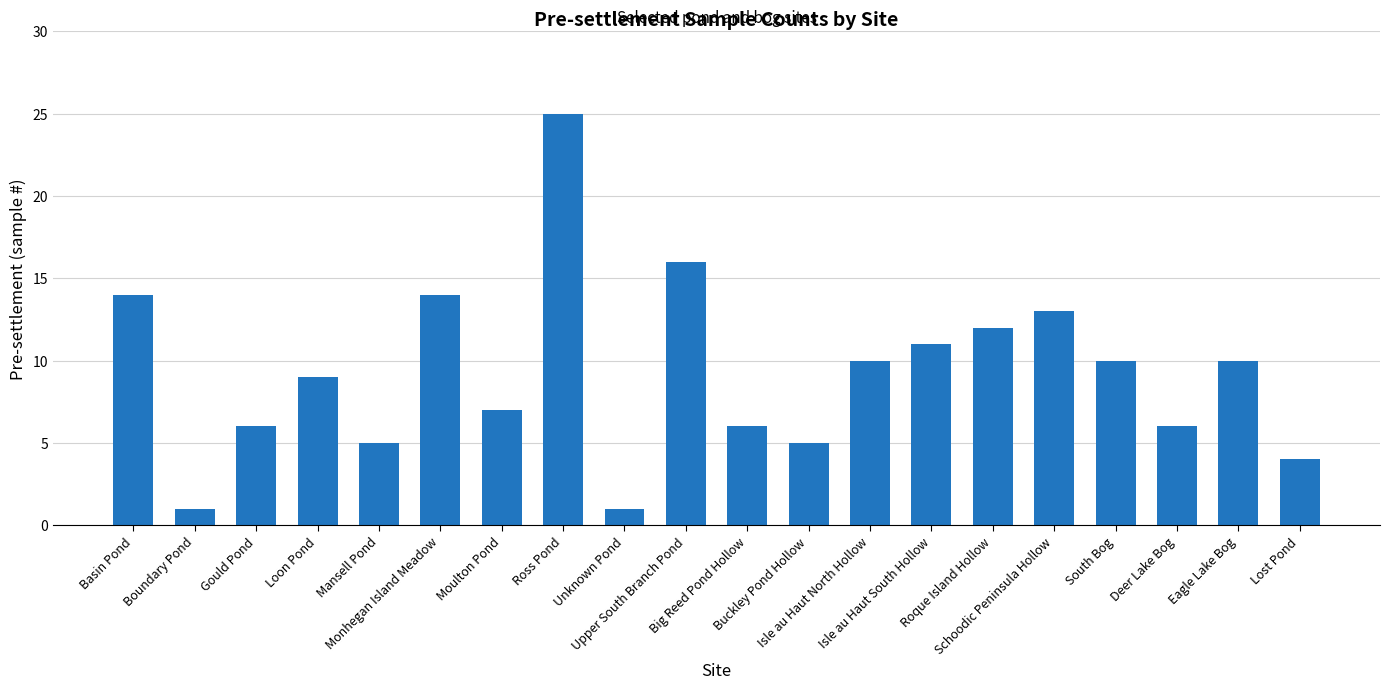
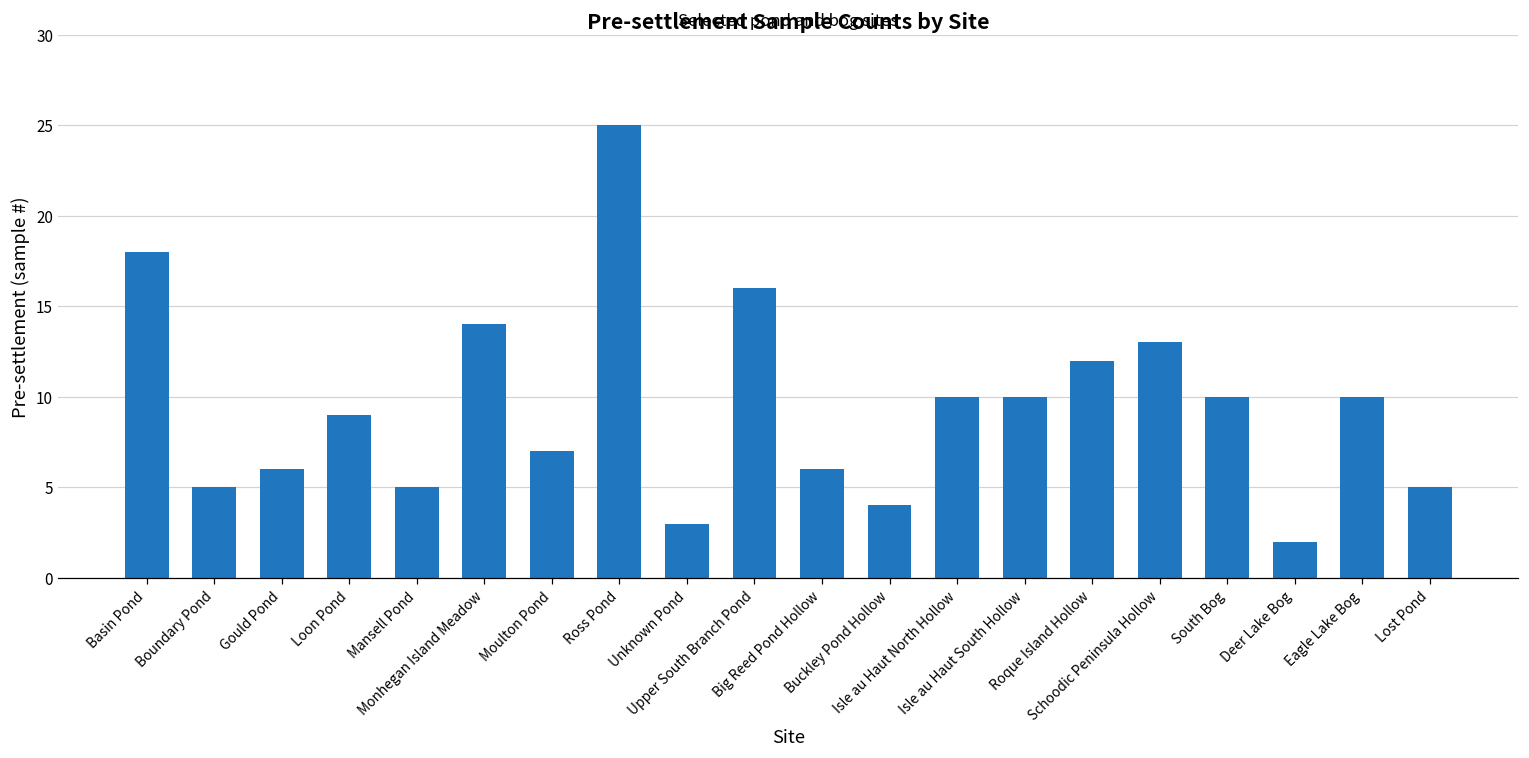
  {
-   "Basin Pond": 14,
-   "Boundary Pond": 1,
+   "Basin Pond": 18,
+   "Boundary Pond": 5,
    "Gould Pond": 6,
    "Loon Pond": 9,
    "Mansell Pond": 5,
    "Monhegan Island Meadow": 14,
    "Moulton Pond": 7,
    "Ross Pond": 25,
-   "Unknown Pond": 1,
+   "Unknown Pond": 3,
    "Upper South Branch Pond": 16,
    "Big Reed Pond Hollow": 6,
-   "Buckley Pond Hollow": 5,
+   "Buckley Pond Hollow": 4,
    "Isle au Haut North Hollow": 10,
-   "Isle au Haut South Hollow": 11,
+   "Isle au Haut South Hollow": 10,
    "Roque Island Hollow": 12,
    "Schoodic Peninsula Hollow": 13,
    "South Bog": 10,
-   "Deer Lake Bog": 6,
+   "Deer Lake Bog": 2,
    "Eagle Lake Bog": 10,
-   "Lost Pond": 4
+   "Lost Pond": 5
  }
